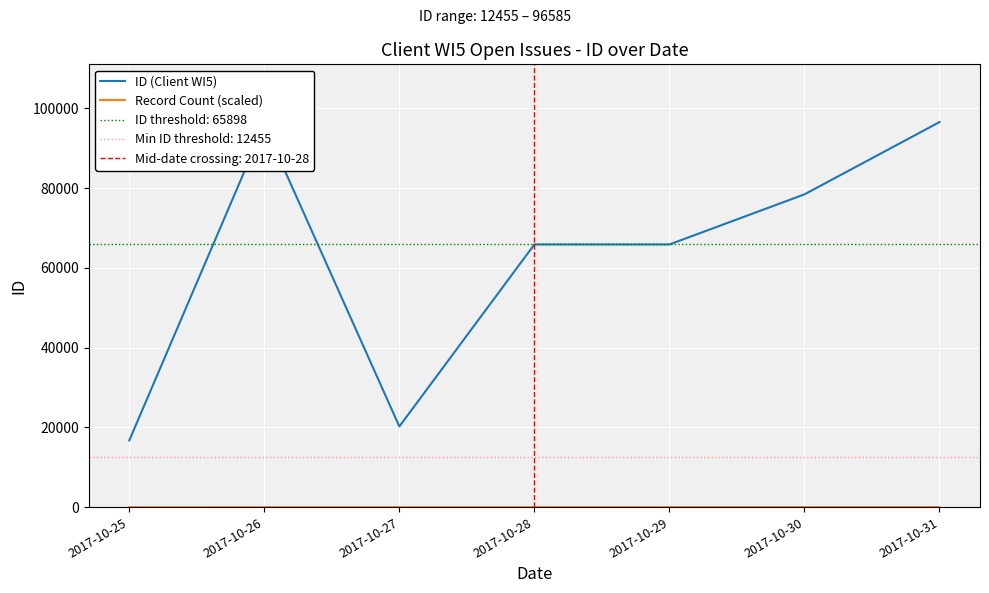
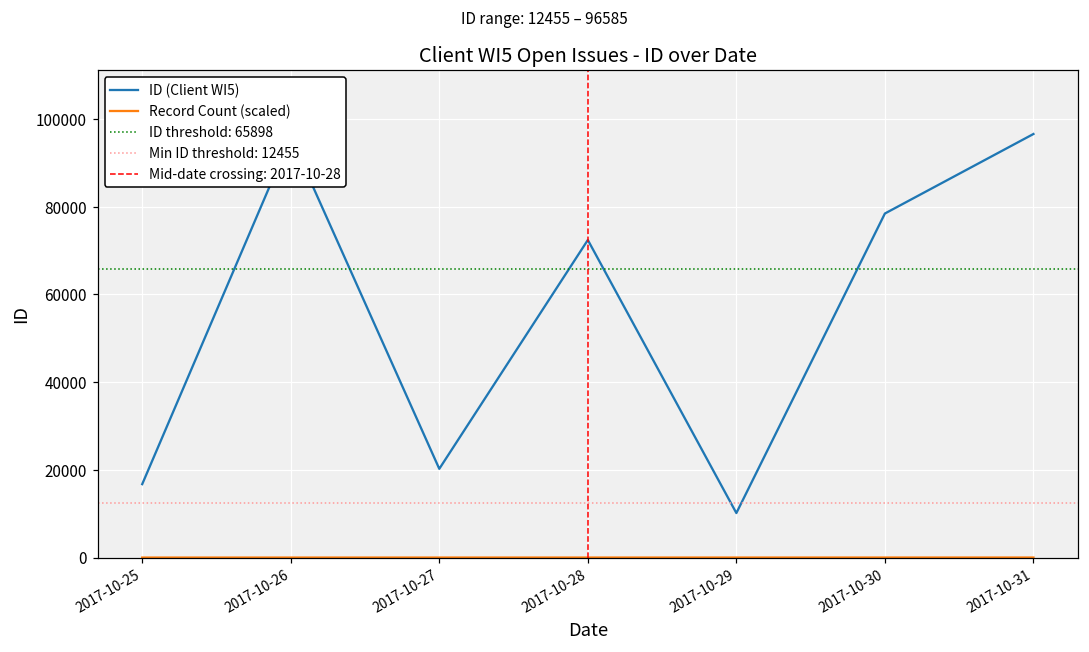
  {
    "ID (Client WI5)": {
      "2017-10-25": 17000,
      "2017-10-27": 20000,
-     "2017-10-28": 66000,
-     "2017-10-29": 66000,
+     "2017-10-28": 72000,
+     "2017-10-29": 10000,
      "2017-10-30": 78000,
      "2017-10-31": 97000
    },
    "Record Count (scaled)": {
      "2017-10-25": 0,
      "2017-10-26": 0,
      "2017-10-27": 0,
      "2017-10-28": 0,
      "2017-10-29": 0,
      "2017-10-30": 0,
      "2017-10-31": 0
    }
  }
